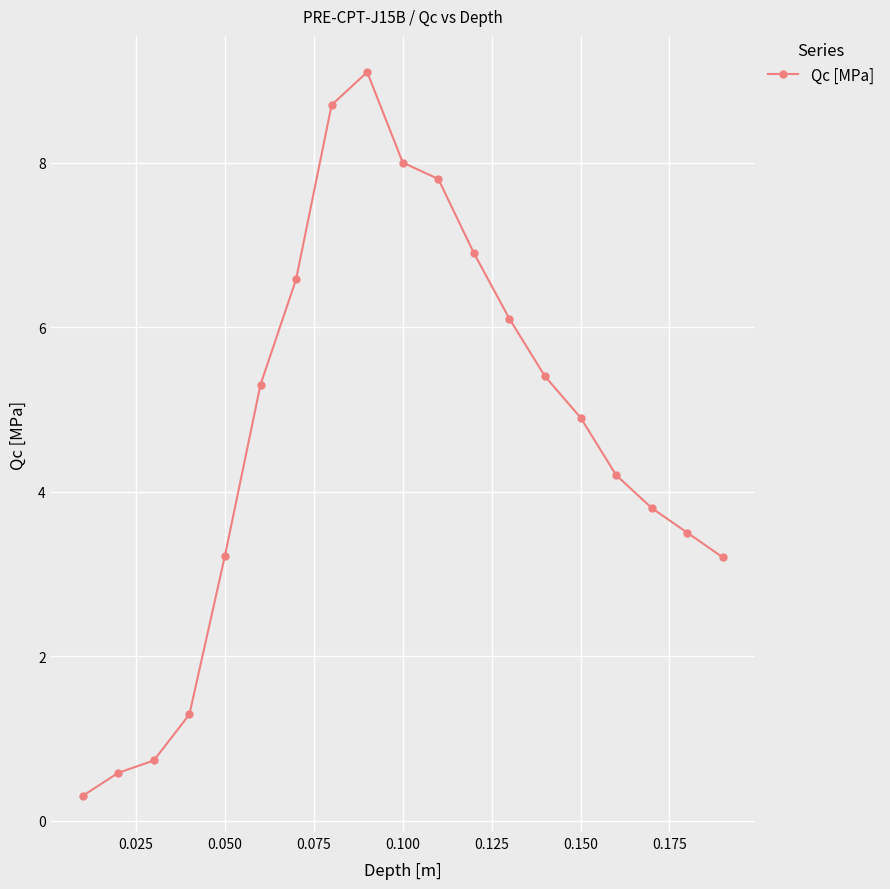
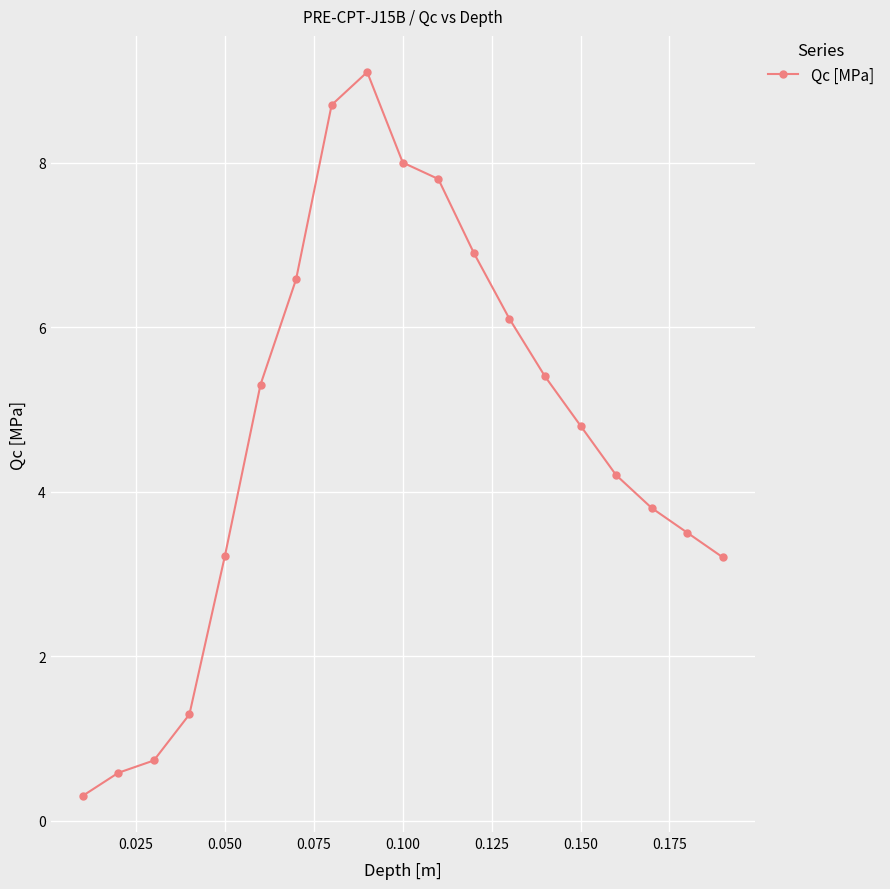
  {
    "0.050": 3.2,
    "0.100": 8.0,
-   "0.150": 4.9
+   "0.150": 4.8
  }
